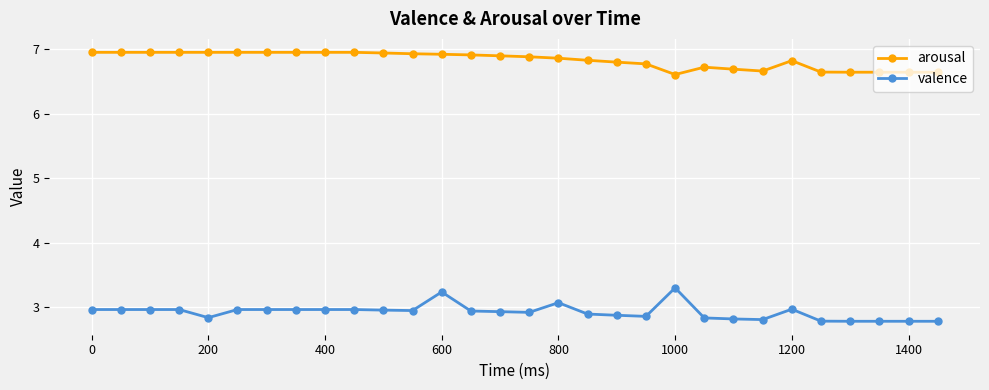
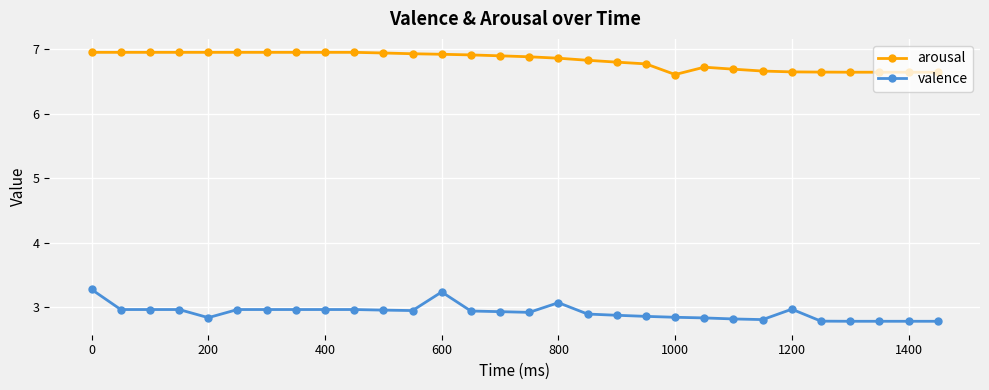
  {
    "arousal": {
      "0": 6.9,
      "200": 6.9,
      "400": 6.9,
      "600": 6.9,
      "800": 6.9,
      "1000": 6.6,
-     "1200": 6.8
+     "1200": 6.6
    },
    "valence": {
-     "0": 3.0,
+     "0": 3.3,
      "200": 2.8,
      "400": 3.0,
      "600": 3.2,
      "800": 3.1,
-     "1000": 3.3,
+     "1000": 2.8,
      "1200": 3.0,
      "1400": 2.8
    }
  }
